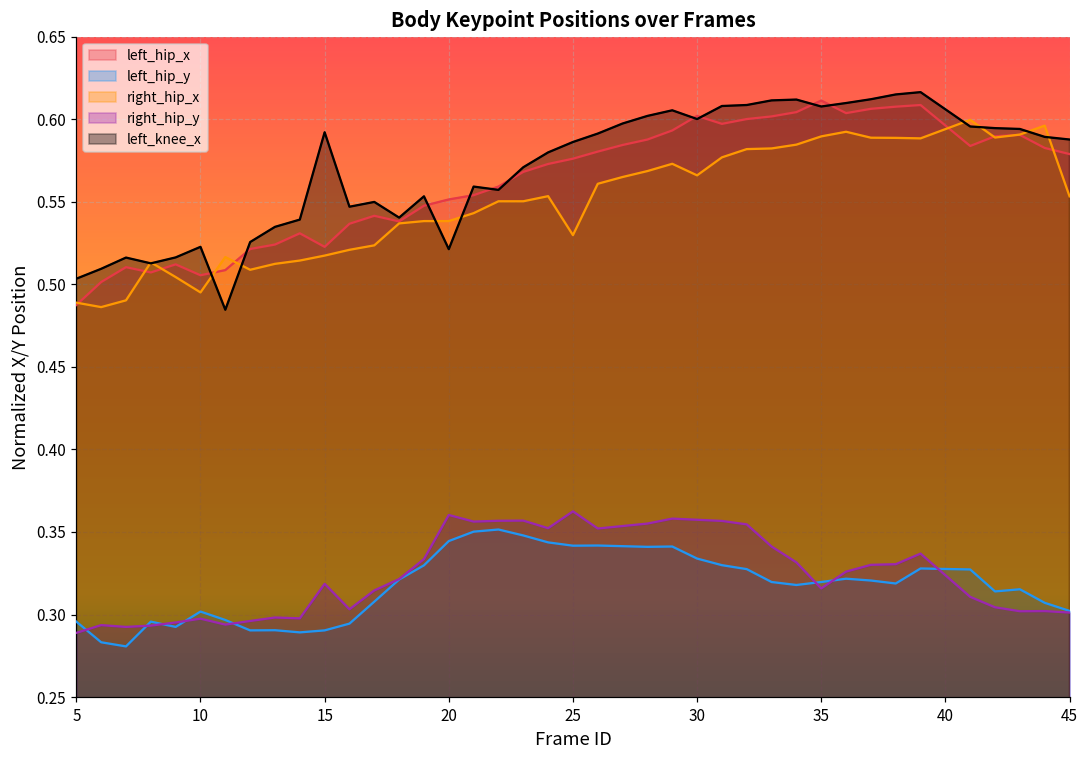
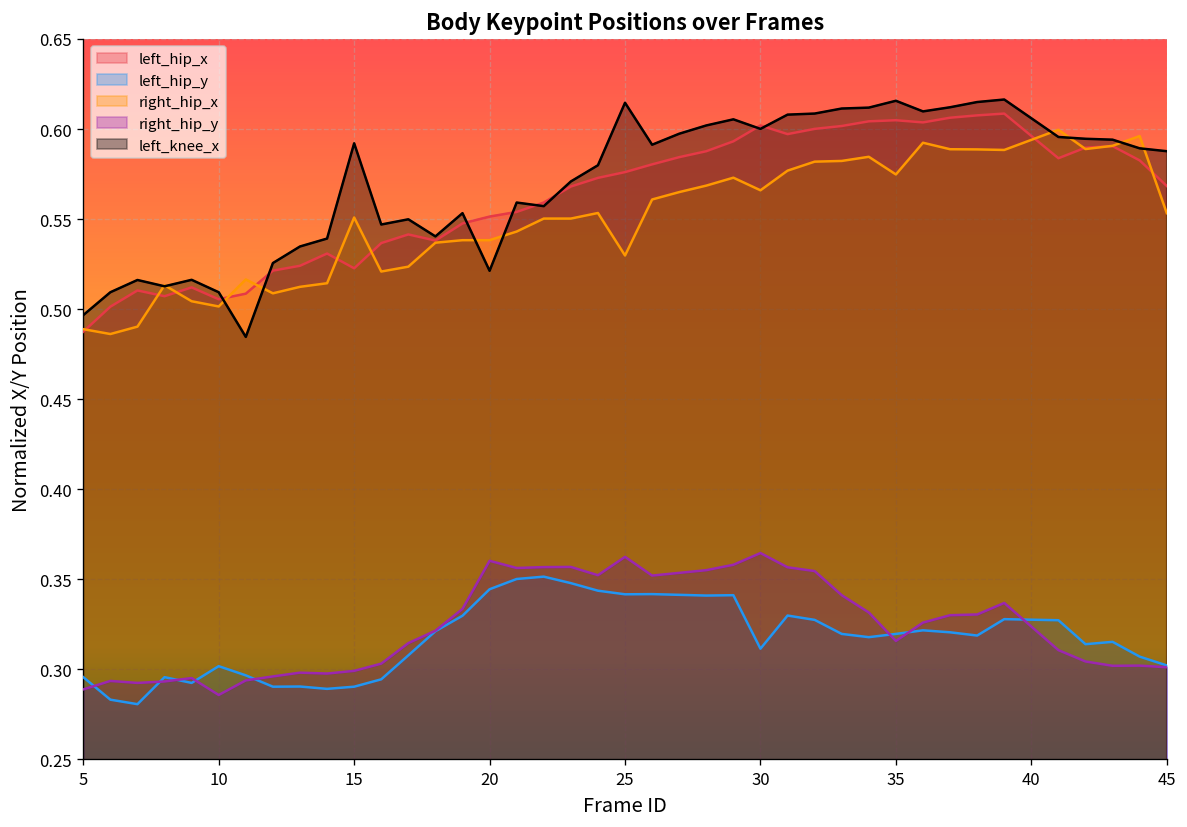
  {
    "left_hip_x": {
      "10": 0.506,
      "15": 0.523,
      "20": 0.551,
      "25": 0.576,
      "30": 0.602,
-     "35": 0.611,
-     "45": 0.579
+     "35": 0.605,
+     "45": 0.568
    },
    "left_hip_y": {
      "5": 0.296,
      "10": 0.302,
      "15": 0.290,
      "20": 0.345,
      "25": 0.342,
-     "30": 0.334,
+     "30": 0.312,
      "35": 0.320
    },
    "right_hip_x": {
-     "10": 0.495,
-     "15": 0.517,
+     "10": 0.502,
+     "15": 0.551,
      "20": 0.538,
      "25": 0.530,
      "30": 0.566,
-     "35": 0.590,
+     "35": 0.575,
      "45": 0.553
    },
    "right_hip_y": {
      "5": 0.289,
-     "10": 0.298,
-     "15": 0.319,
+     "10": 0.286,
+     "15": 0.299,
      "20": 0.360,
      "25": 0.363,
-     "30": 0.357,
+     "30": 0.365,
      "35": 0.316
    },
    "left_knee_x": {
-     "5": 0.503,
-     "10": 0.523,
+     "5": 0.497,
+     "10": 0.509,
      "15": 0.592,
      "20": 0.521,
-     "25": 0.586,
+     "25": 0.615,
      "30": 0.600,
-     "35": 0.608,
+     "35": 0.616,
      "45": 0.588
    }
  }
